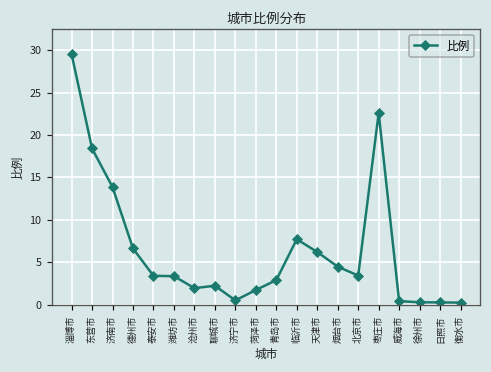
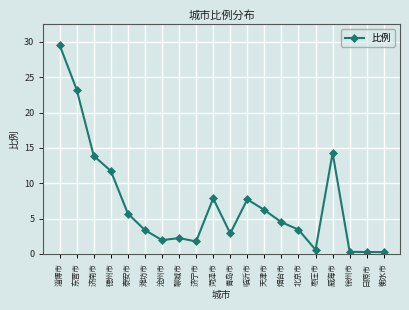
  {
    "淄博市": 30,
-   "东营市": 18,
+   "东营市": 23,
    "济南市": 14,
-   "德州市": 7,
-   "泰安市": 3,
+   "德州市": 12,
+   "泰安市": 6,
    "潍坊市": 3,
    "沧州市": 2,
    "聊城市": 2,
-   "济宁市": 1,
-   "菏泽市": 2,
+   "济宁市": 2,
+   "菏泽市": 8,
    "青岛市": 3,
    "临沂市": 8,
    "天津市": 6,
    "烟台市": 4,
    "北京市": 3,
-   "枣庄市": 23,
-   "威海市": 0,
+   "枣庄市": 1,
+   "威海市": 14,
    "徐州市": 0,
    "日照市": 0,
    "衡水市": 0
  }
